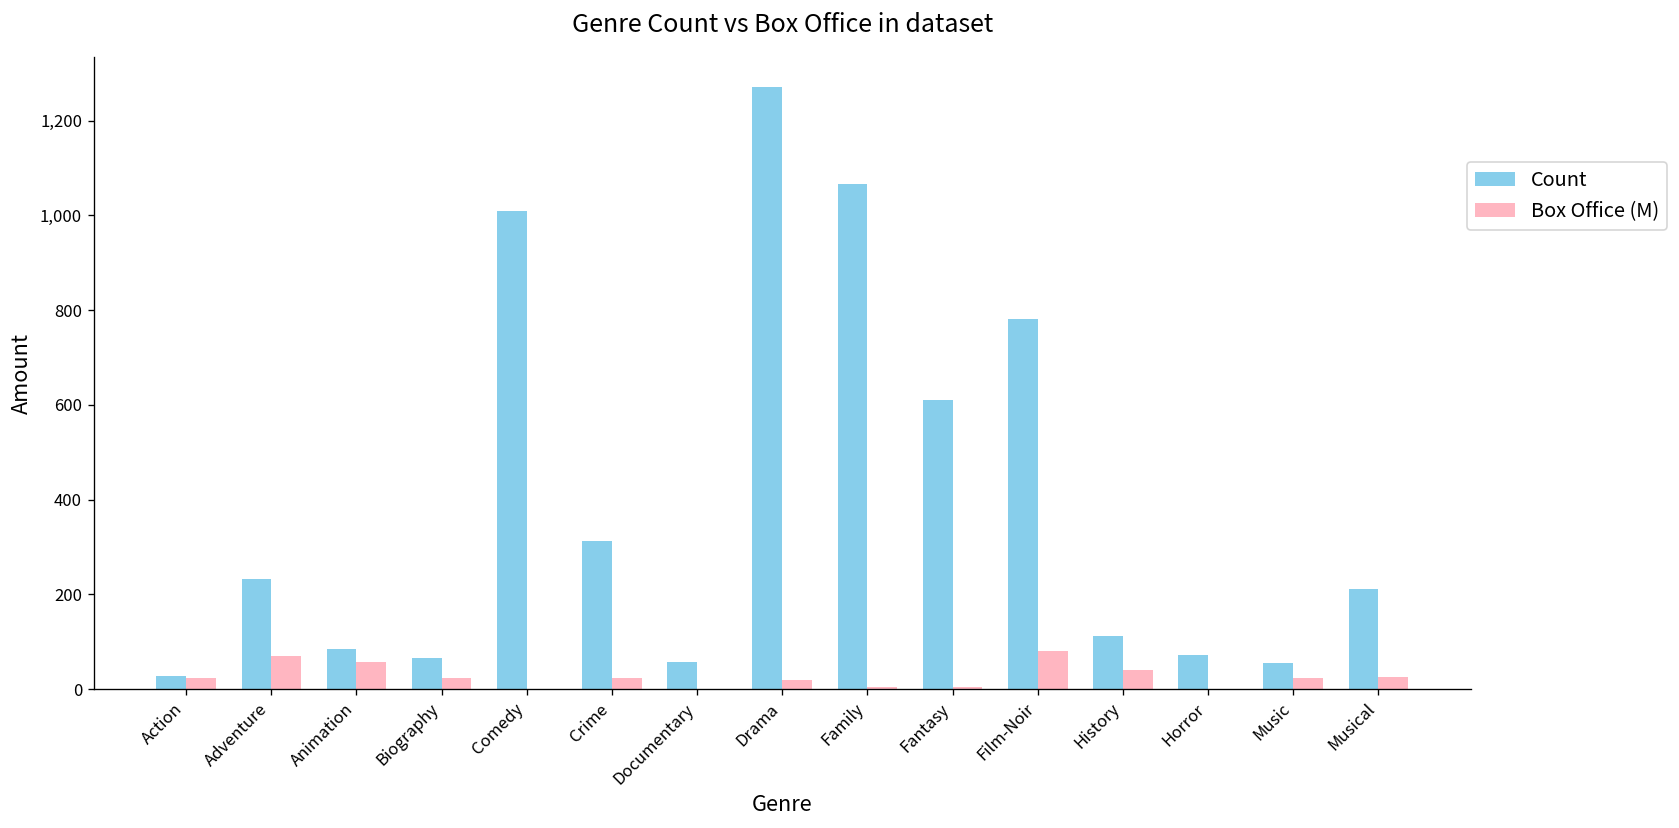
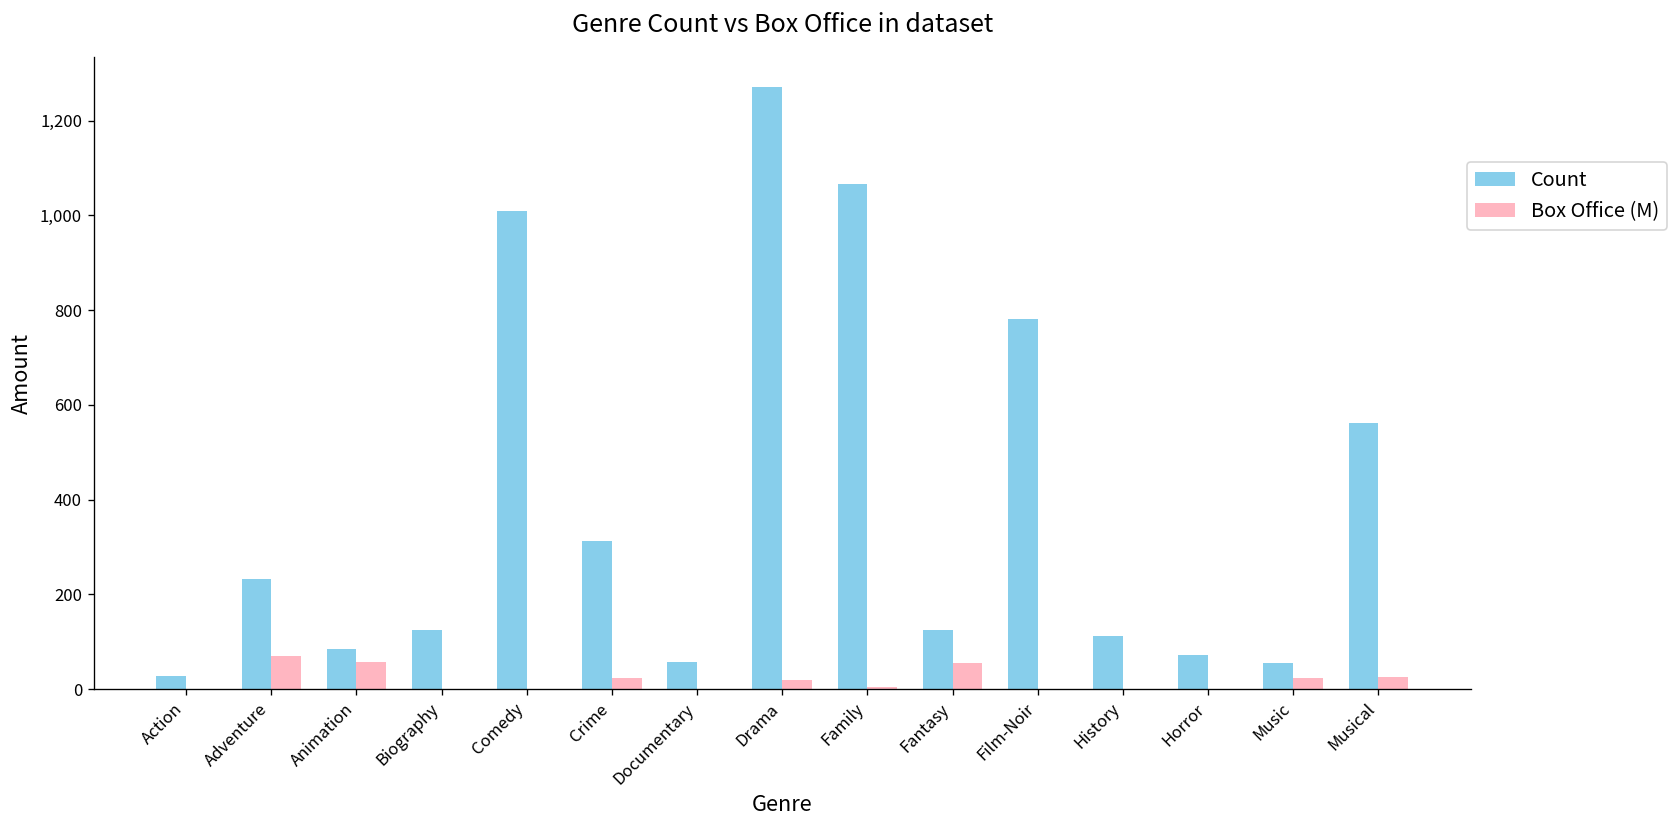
  {
    "Count": {
      "Action": "30",
      "Adventure": "230",
      "Animation": "80",
-     "Biography": "70",
+     "Biography": "120",
      "Comedy": "1,010",
      "Crime": "310",
      "Documentary": "60",
      "Drama": "1,270",
      "Family": "1,070",
-     "Fantasy": "610",
+     "Fantasy": "120",
      "Film-Noir": "780",
      "History": "110",
      "Horror": "70",
      "Music": "60",
-     "Musical": "210"
+     "Musical": "560"
    },
    "Box Office (M)": {
-     "Action": "20",
+     "Action": "0",
      "Adventure": "70",
      "Animation": "60",
-     "Biography": "20",
+     "Biography": "0",
      "Crime": "20",
      "Documentary": "0",
      "Drama": "20",
-     "Fantasy": "0",
-     "Film-Noir": "80",
-     "History": "40",
+     "Fantasy": "50",
+     "Film-Noir": "0",
+     "History": "0",
      "Horror": "0",
      "Music": "20",
      "Musical": "30"
    }
  }
